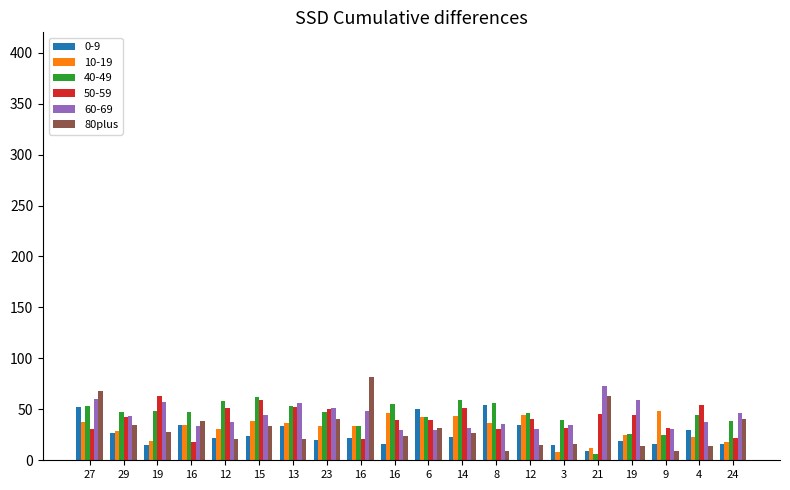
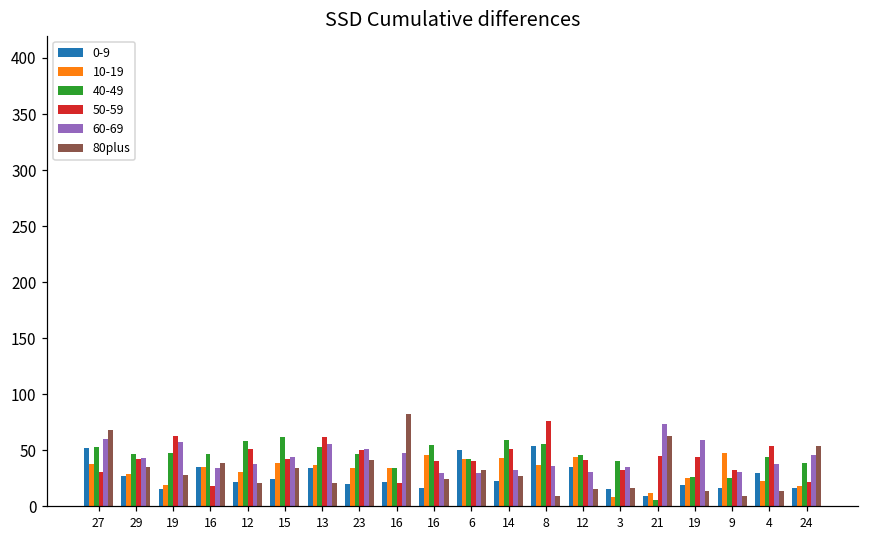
  {
    "0-9": {
      "27": 52,
      "29": 27,
      "15": 24,
      "13": 34,
      "23": 20,
      "6": 50,
      "14": 23,
      "8": 54,
      "3": 15,
      "21": 9,
      "9": 16,
      "4": 30,
      "24": 16
    },
    "10-19": {
      "27": 38,
      "29": 29,
      "15": 39,
      "13": 37,
      "23": 34,
      "6": 42,
      "14": 43,
      "8": 37,
      "3": 8,
      "21": 12,
      "9": 48,
      "4": 23,
      "24": 18
    },
    "40-49": {
      "27": 53,
      "29": 47,
      "15": 62,
      "13": 53,
      "23": 47,
      "6": 42,
      "14": 59,
      "8": 56,
      "3": 40,
      "21": 6,
      "9": 25,
      "4": 44,
      "24": 39
    },
    "50-59": {
      "27": 31,
      "29": 42,
-     "15": 59,
-     "13": 52,
+     "15": 42,
+     "13": 62,
      "23": 50,
      "6": 40,
      "14": 51,
-     "8": 31,
+     "8": 76,
      "3": 32,
      "21": 45,
      "9": 32,
      "4": 54,
      "24": 22
    },
    "60-69": {
      "27": 60,
      "29": 43,
      "15": 44,
      "13": 56,
      "23": 51,
      "6": 30,
      "14": 32,
      "8": 36,
      "3": 35,
      "21": 73,
      "9": 31,
      "4": 38,
      "24": 46
    },
    "80plus": {
      "27": 68,
      "29": 35,
      "15": 34,
      "13": 21,
      "23": 41,
      "6": 32,
      "14": 27,
      "8": 9,
      "3": 16,
      "21": 63,
      "9": 9,
      "4": 14,
-     "24": 41
+     "24": 54
    }
  }
